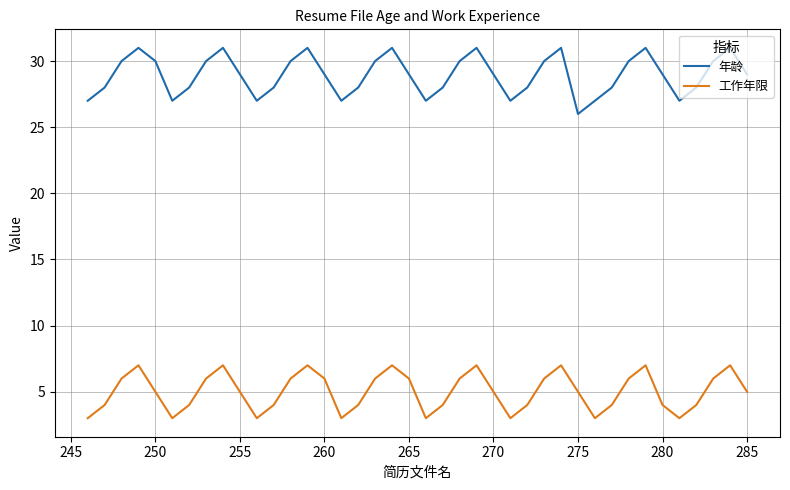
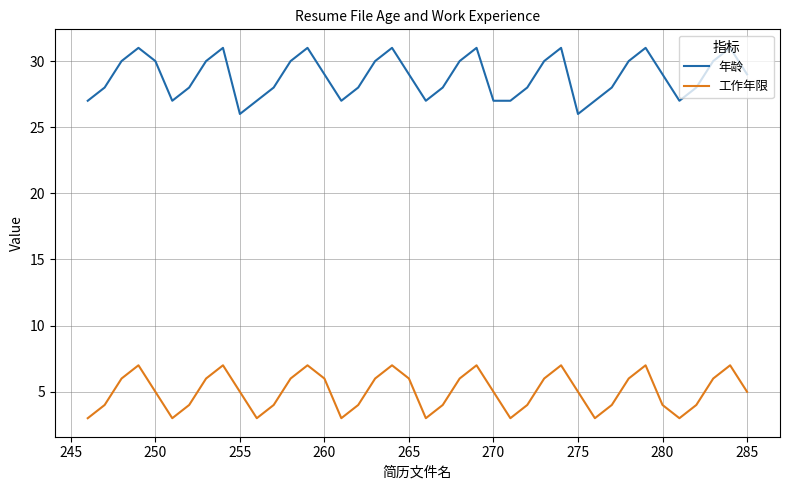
  {
    "年龄": {
      "250": 30,
-     "255": 29,
+     "255": 26,
      "260": 29,
      "265": 29,
-     "270": 29,
+     "270": 27,
      "275": 26,
      "280": 29
    },
    "工作年限": {
      "250": 5,
      "255": 5,
      "260": 6,
      "265": 6,
      "270": 5,
      "275": 5,
      "280": 4,
      "285": 5
    }
  }
